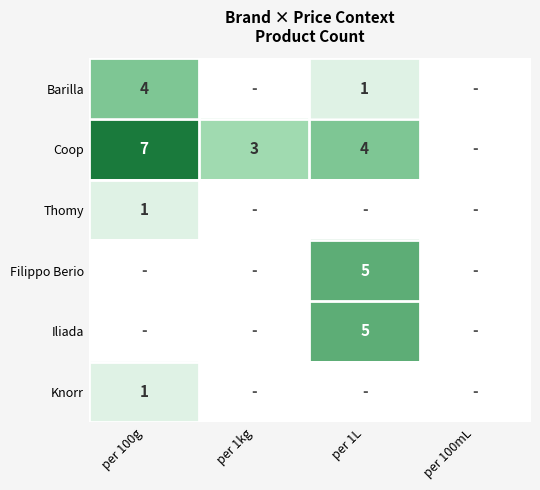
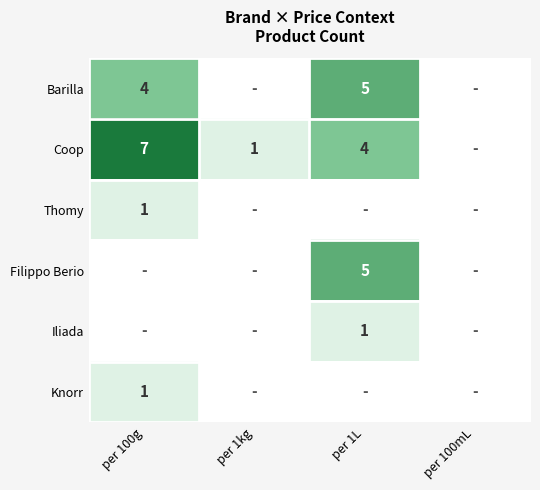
  {
    "Barilla": {
      "per 100g": 4,
-     "per 1L": 1
+     "per 1L": 5
    },
    "Coop": {
      "per 100g": 7,
-     "per 1kg": 3,
+     "per 1kg": 1,
      "per 1L": 4
    },
    "Thomy": {
      "per 100g": 1
    },
    "Filippo Berio": {
      "per 1L": 5
    },
    "Iliada": {
-     "per 1L": 5
+     "per 1L": 1
    },
    "Knorr": {
      "per 100g": 1
    }
  }
